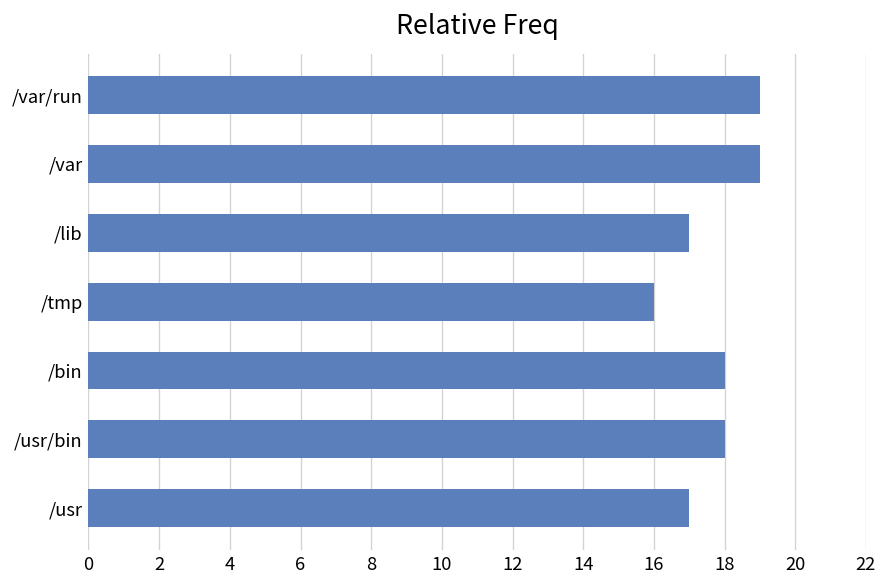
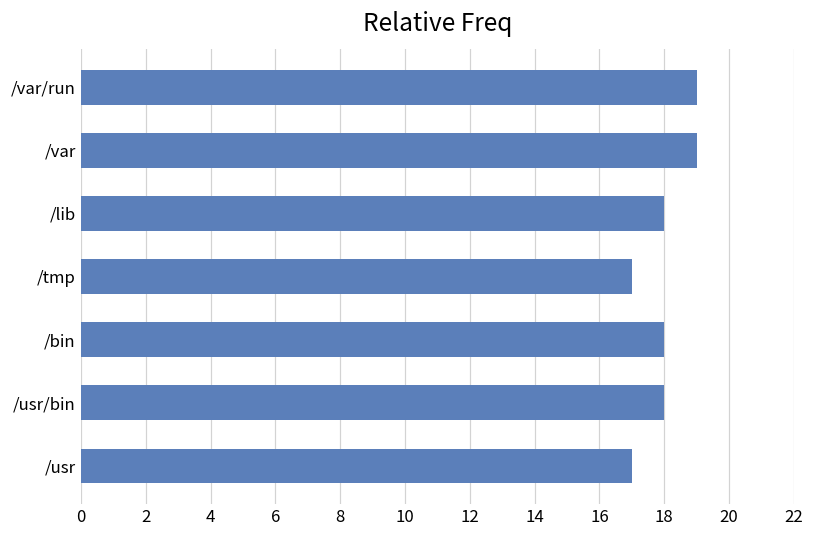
  {
    "/var/run": 19,
    "/var": 19,
-   "/lib": 17,
-   "/tmp": 16,
+   "/lib": 18,
+   "/tmp": 17,
    "/bin": 18,
    "/usr/bin": 18,
    "/usr": 17
  }
